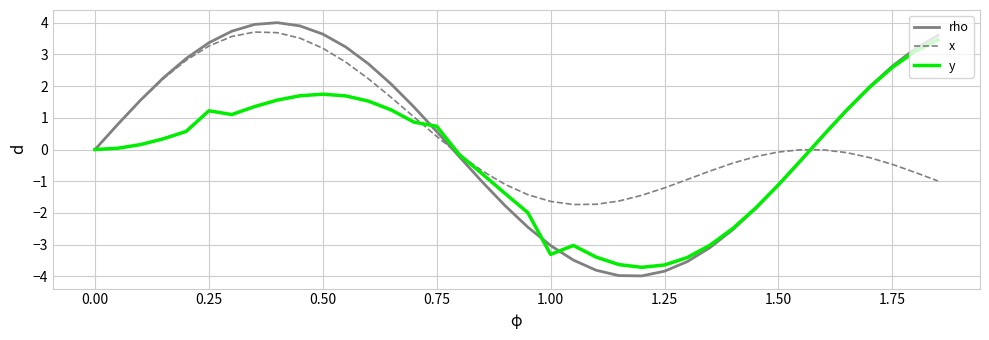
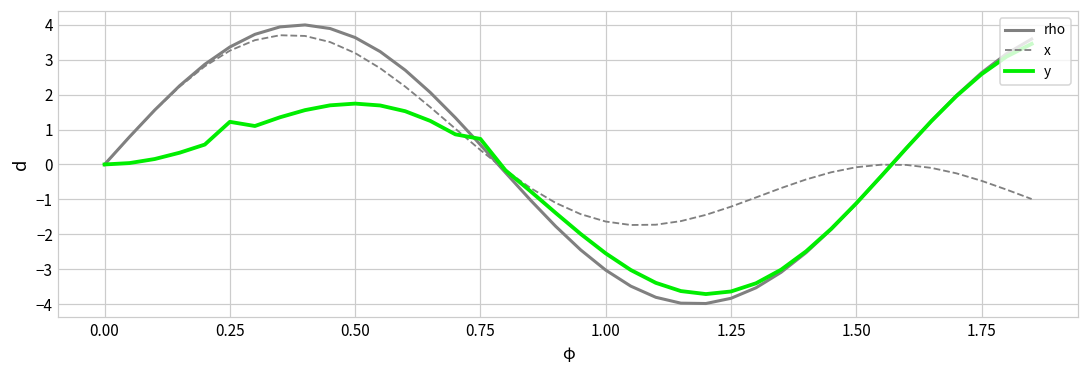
  {
    "y": {
      "0.25": 1.2,
      "0.50": 1.7,
      "0.75": 0.7,
-     "1.00": -3.3,
+     "1.00": -2.5,
      "1.25": -3.6
    }
  }
